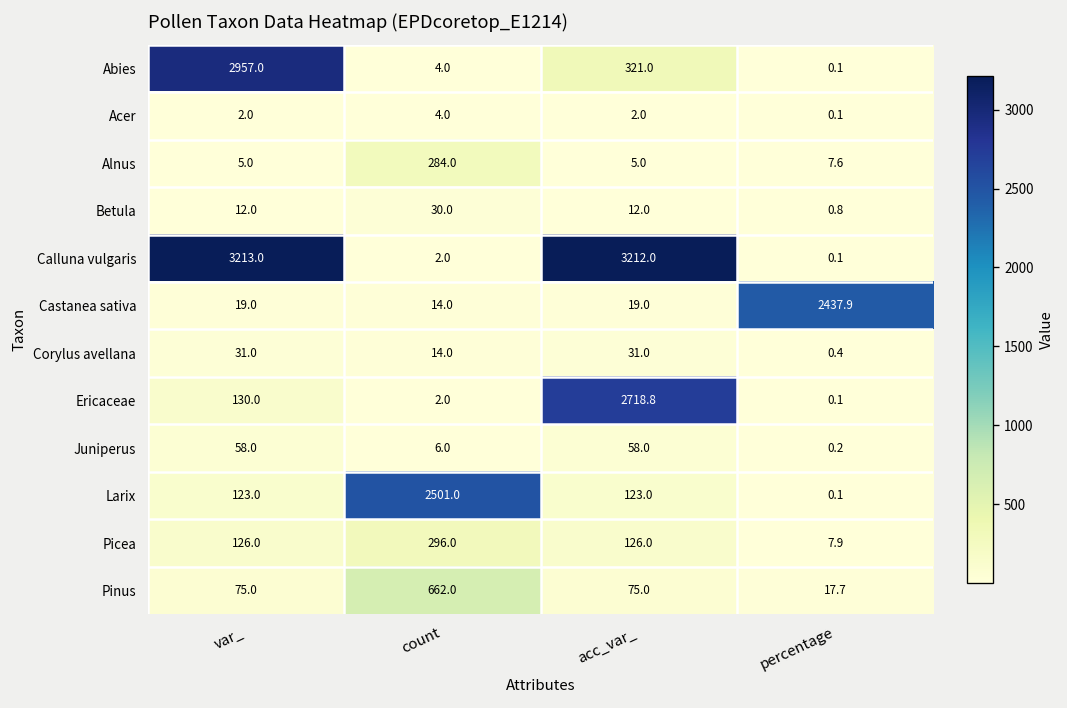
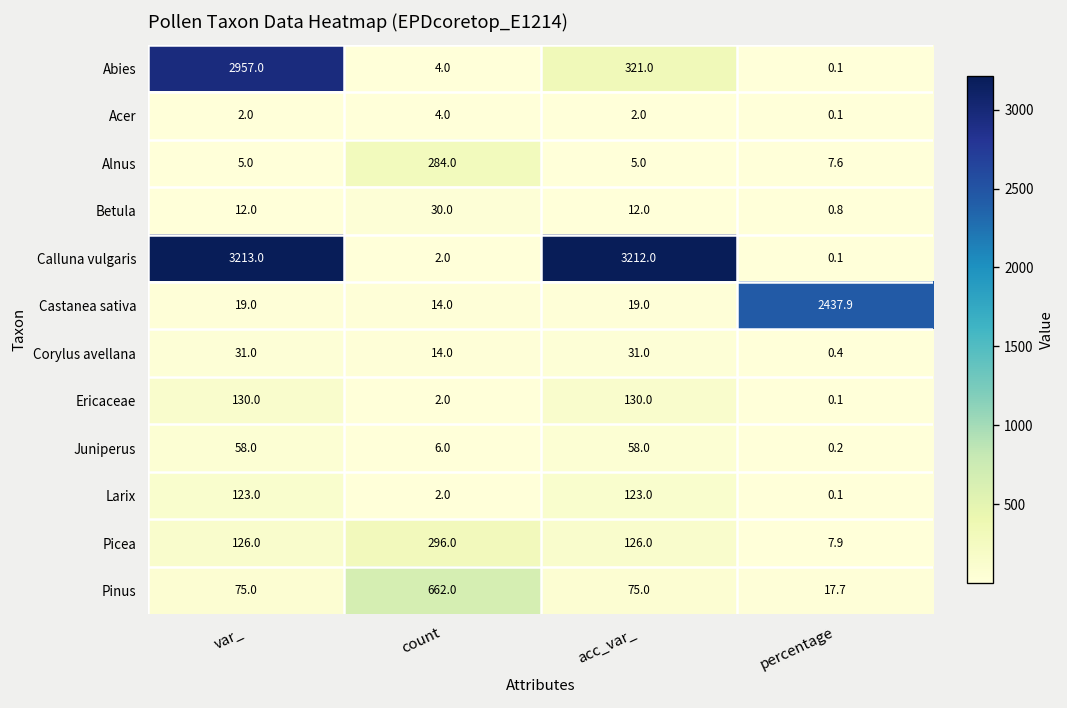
  {
    "Abies": {
      "var_": 2957.0,
      "count": 4.0,
      "acc_var_": 321.0,
      "percentage": 0.1
    },
    "Acer": {
      "var_": 2.0,
      "count": 4.0,
      "acc_var_": 2.0,
      "percentage": 0.1
    },
    "Alnus": {
      "var_": 5.0,
      "count": 284.0,
      "acc_var_": 5.0,
      "percentage": 7.6
    },
    "Betula": {
      "var_": 12.0,
      "count": 30.0,
      "acc_var_": 12.0,
      "percentage": 0.8
    },
    "Calluna vulgaris": {
      "var_": 3213.0,
      "count": 2.0,
      "acc_var_": 3212.0,
      "percentage": 0.1
    },
    "Castanea sativa": {
      "var_": 19.0,
      "count": 14.0,
      "acc_var_": 19.0,
      "percentage": 2437.9
    },
    "Corylus avellana": {
      "var_": 31.0,
      "count": 14.0,
      "acc_var_": 31.0,
      "percentage": 0.4
    },
    "Ericaceae": {
      "var_": 130.0,
      "count": 2.0,
-     "acc_var_": 2718.8,
+     "acc_var_": 130.0,
      "percentage": 0.1
    },
    "Juniperus": {
      "var_": 58.0,
      "count": 6.0,
      "acc_var_": 58.0,
      "percentage": 0.2
    },
    "Larix": {
      "var_": 123.0,
-     "count": 2501.0,
+     "count": 2.0,
      "acc_var_": 123.0,
      "percentage": 0.1
    },
    "Picea": {
      "var_": 126.0,
      "count": 296.0,
      "acc_var_": 126.0,
      "percentage": 7.9
    },
    "Pinus": {
      "var_": 75.0,
      "count": 662.0,
      "acc_var_": 75.0,
      "percentage": 17.7
    }
  }
